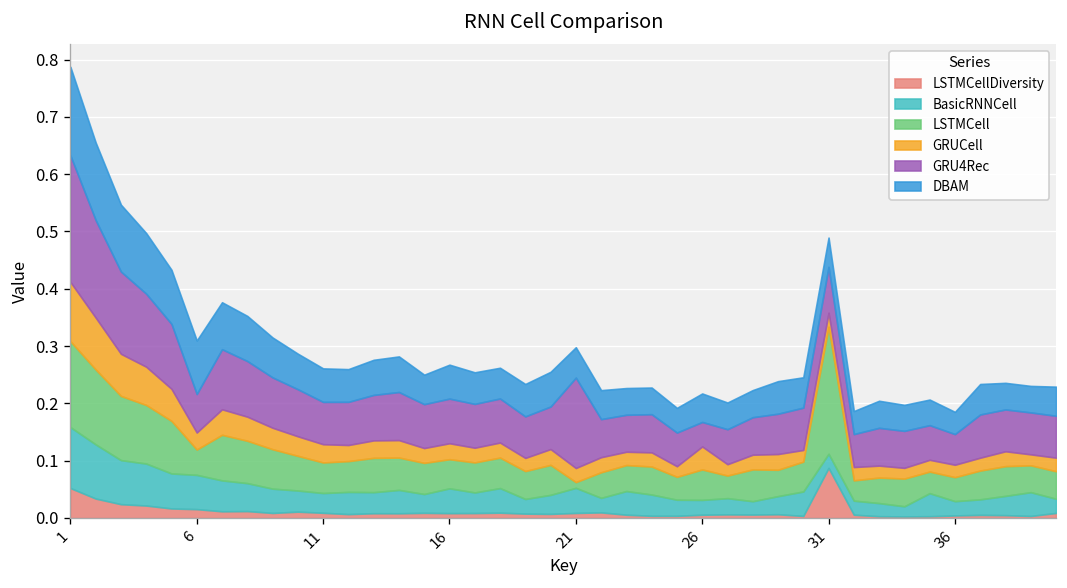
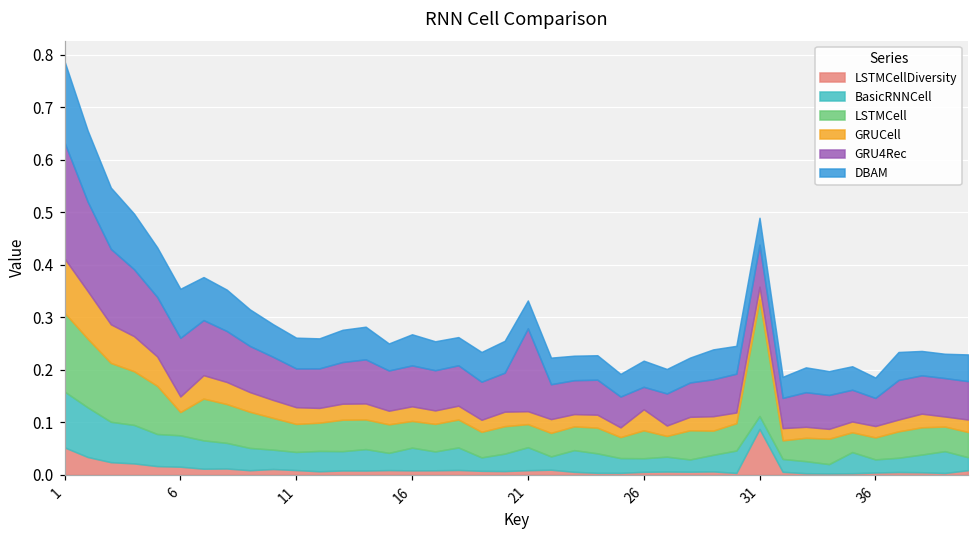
  {
    "LSTMCellDiversity": {
      "1": 0.05,
      "6": 0.02,
      "11": 0.01,
      "16": 0.01,
      "21": 0.01,
      "26": 0.01,
      "31": 0.09
    },
    "LSTMCell": {
      "1": 0.15,
      "6": 0.04,
      "11": 0.05,
      "16": 0.05,
-     "21": 0.01,
+     "21": 0.04,
      "26": 0.05,
      "31": 0.22,
      "36": 0.04
    },
    "GRUCell": {
      "1": 0.10,
      "6": 0.03,
      "11": 0.03,
      "16": 0.03,
      "21": 0.02,
      "26": 0.04,
      "31": 0.02,
      "36": 0.02
    },
    "GRU4Rec": {
      "1": 0.22,
-     "6": 0.07,
+     "6": 0.11,
      "11": 0.07,
      "16": 0.08,
      "21": 0.16,
      "26": 0.04,
      "31": 0.08,
      "36": 0.05
    }
  }
